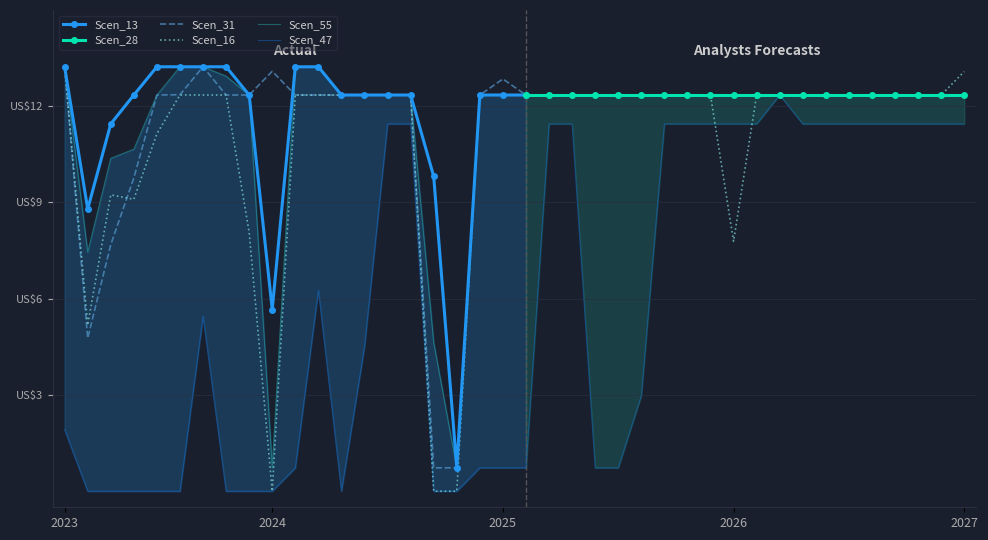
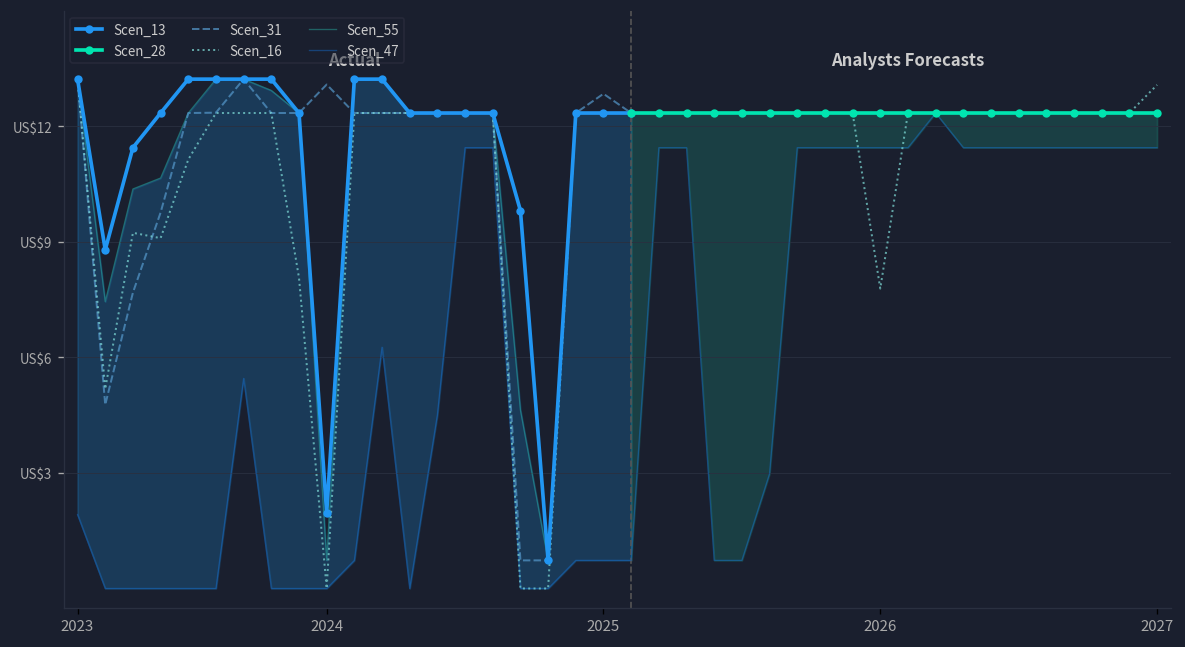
  {
    "Scen_13": {
-     "2024": "US$5.7"
+     "2024": "US$2.0"
    },
    "Scen_31": {
      "2024": "US$13.1",
      "2025": "US$12.9"
    },
    "Scen_16": {
      "2026": "US$7.8",
      "2027": "US$13.1"
    }
  }
